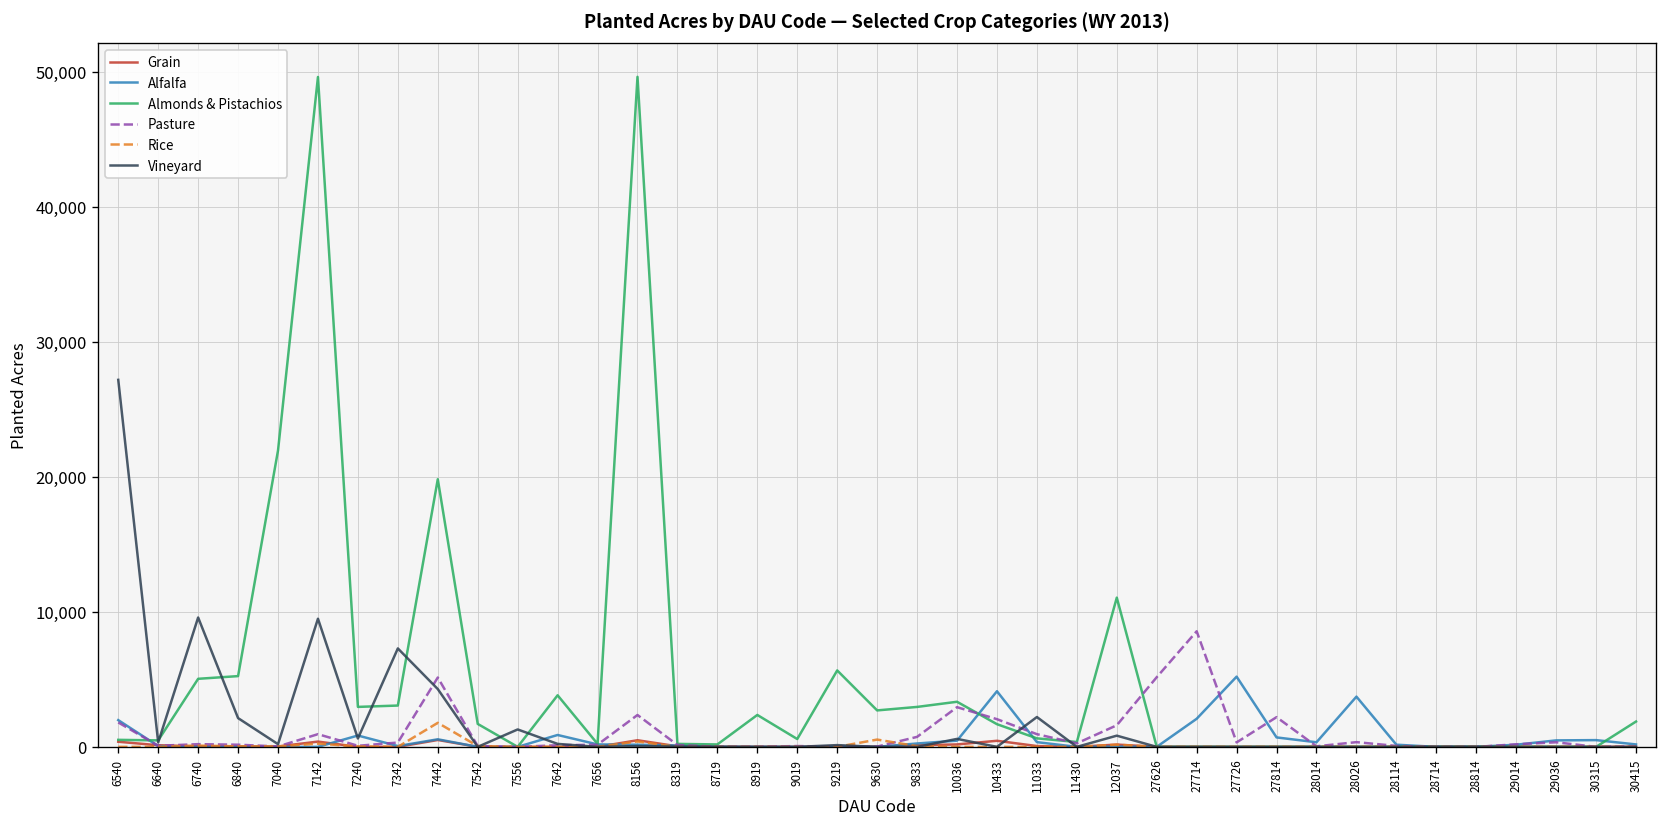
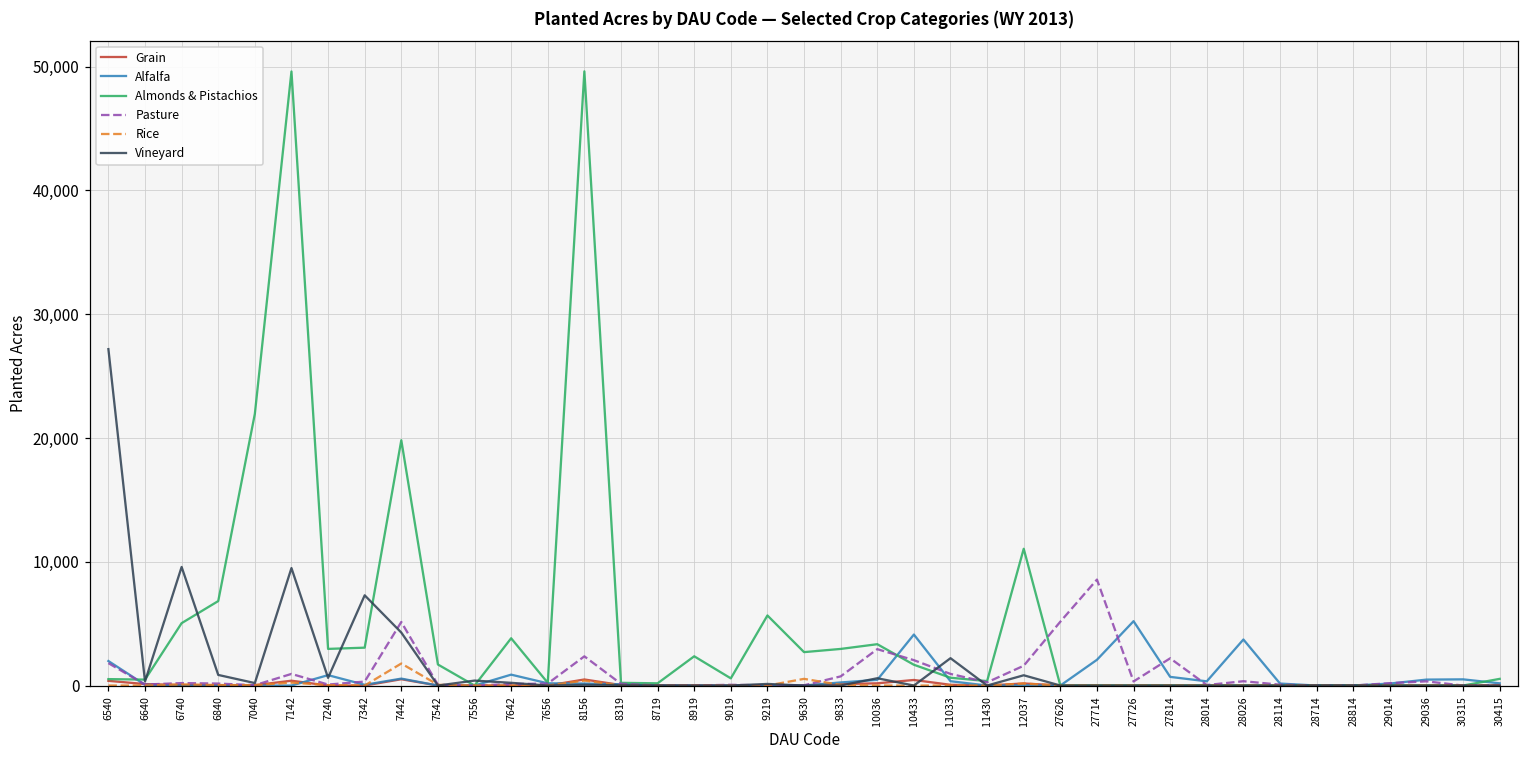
  {
    "Grain": {
      "10433": "500"
    },
    "Alfalfa": {
      "7142": "0",
      "7642": "900",
      "10433": "4,100",
      "11033": "400",
      "27714": "2,100",
      "27726": "5,200",
      "27814": "700",
      "28014": "300",
      "28026": "3,700",
      "30315": "500"
    },
    "Almonds & Pistachios": {
      "6740": "5,000",
-     "6840": "5,200",
+     "6840": "6,800",
      "7040": "22,000",
      "7142": "49,600",
      "7240": "3,000",
      "7342": "3,100",
      "7442": "19,800",
      "7542": "1,700",
      "7642": "3,800",
      "8156": "49,600",
      "8919": "2,400",
      "9019": "600",
      "9219": "5,700",
      "9630": "2,700",
      "9833": "3,000",
      "10036": "3,300",
      "10433": "1,700",
      "11033": "600",
      "12037": "11,100",
-     "30415": "1,900"
+     "30415": "500"
    },
    "Pasture": {
      "7142": "900",
      "7342": "300",
      "7442": "5,100",
      "8156": "2,400",
      "9833": "700",
      "10036": "2,900",
      "10433": "2,100",
      "11033": "900",
      "12037": "1,600",
      "27626": "5,200",
      "27714": "8,600",
      "27726": "300",
      "27814": "2,200",
      "28026": "400"
    },
    "Rice": {
      "6540": "0",
      "7442": "1,800",
      "9630": "500"
    },
    "Vineyard": {
      "6540": "27,200",
      "6740": "9,600",
-     "6840": "2,100",
+     "6840": "900",
      "7142": "9,500",
      "7342": "7,300",
      "7442": "4,300",
-     "7556": "1,300",
+     "7556": "400",
      "11033": "2,200",
      "12037": "800"
    }
  }
